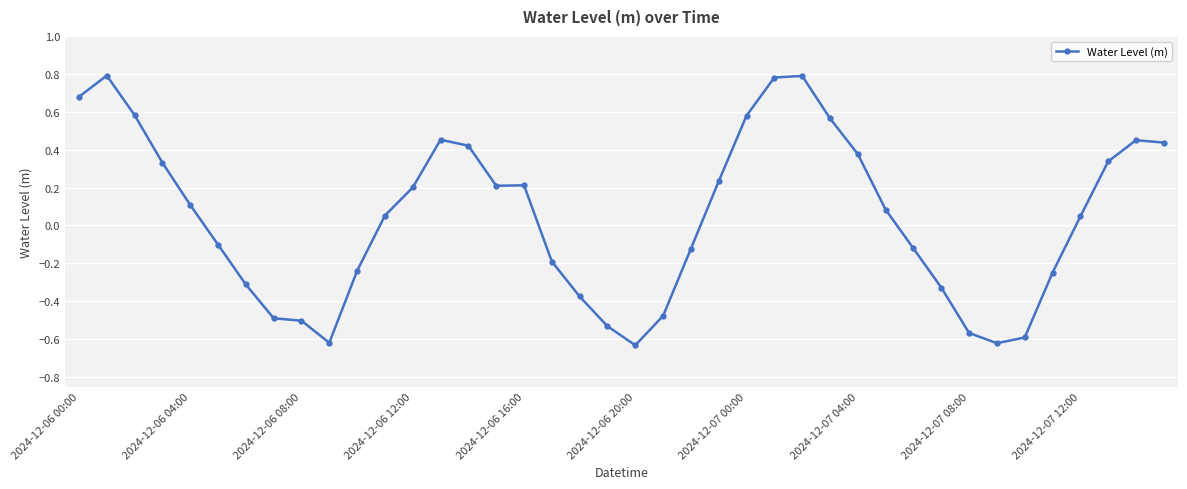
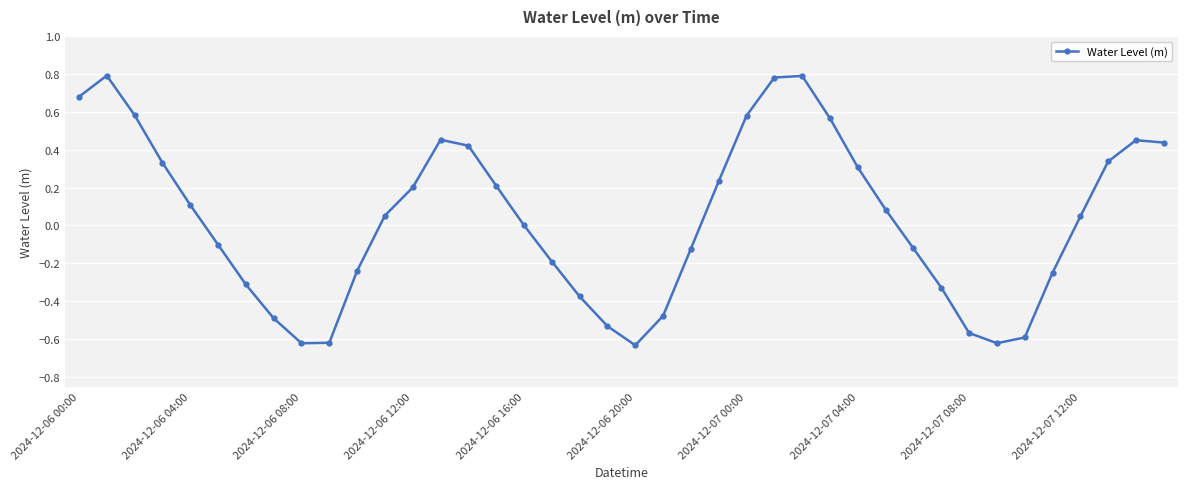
  {
    "2024-12-06 00:00": 0.68,
    "2024-12-06 04:00": 0.11,
-   "2024-12-06 08:00": -0.50,
+   "2024-12-06 08:00": -0.62,
    "2024-12-06 12:00": 0.20,
-   "2024-12-06 16:00": 0.21,
+   "2024-12-06 16:00": 0.00,
    "2024-12-06 20:00": -0.63,
    "2024-12-07 00:00": 0.58,
-   "2024-12-07 04:00": 0.38,
+   "2024-12-07 04:00": 0.31,
    "2024-12-07 08:00": -0.57,
    "2024-12-07 12:00": 0.05
  }
